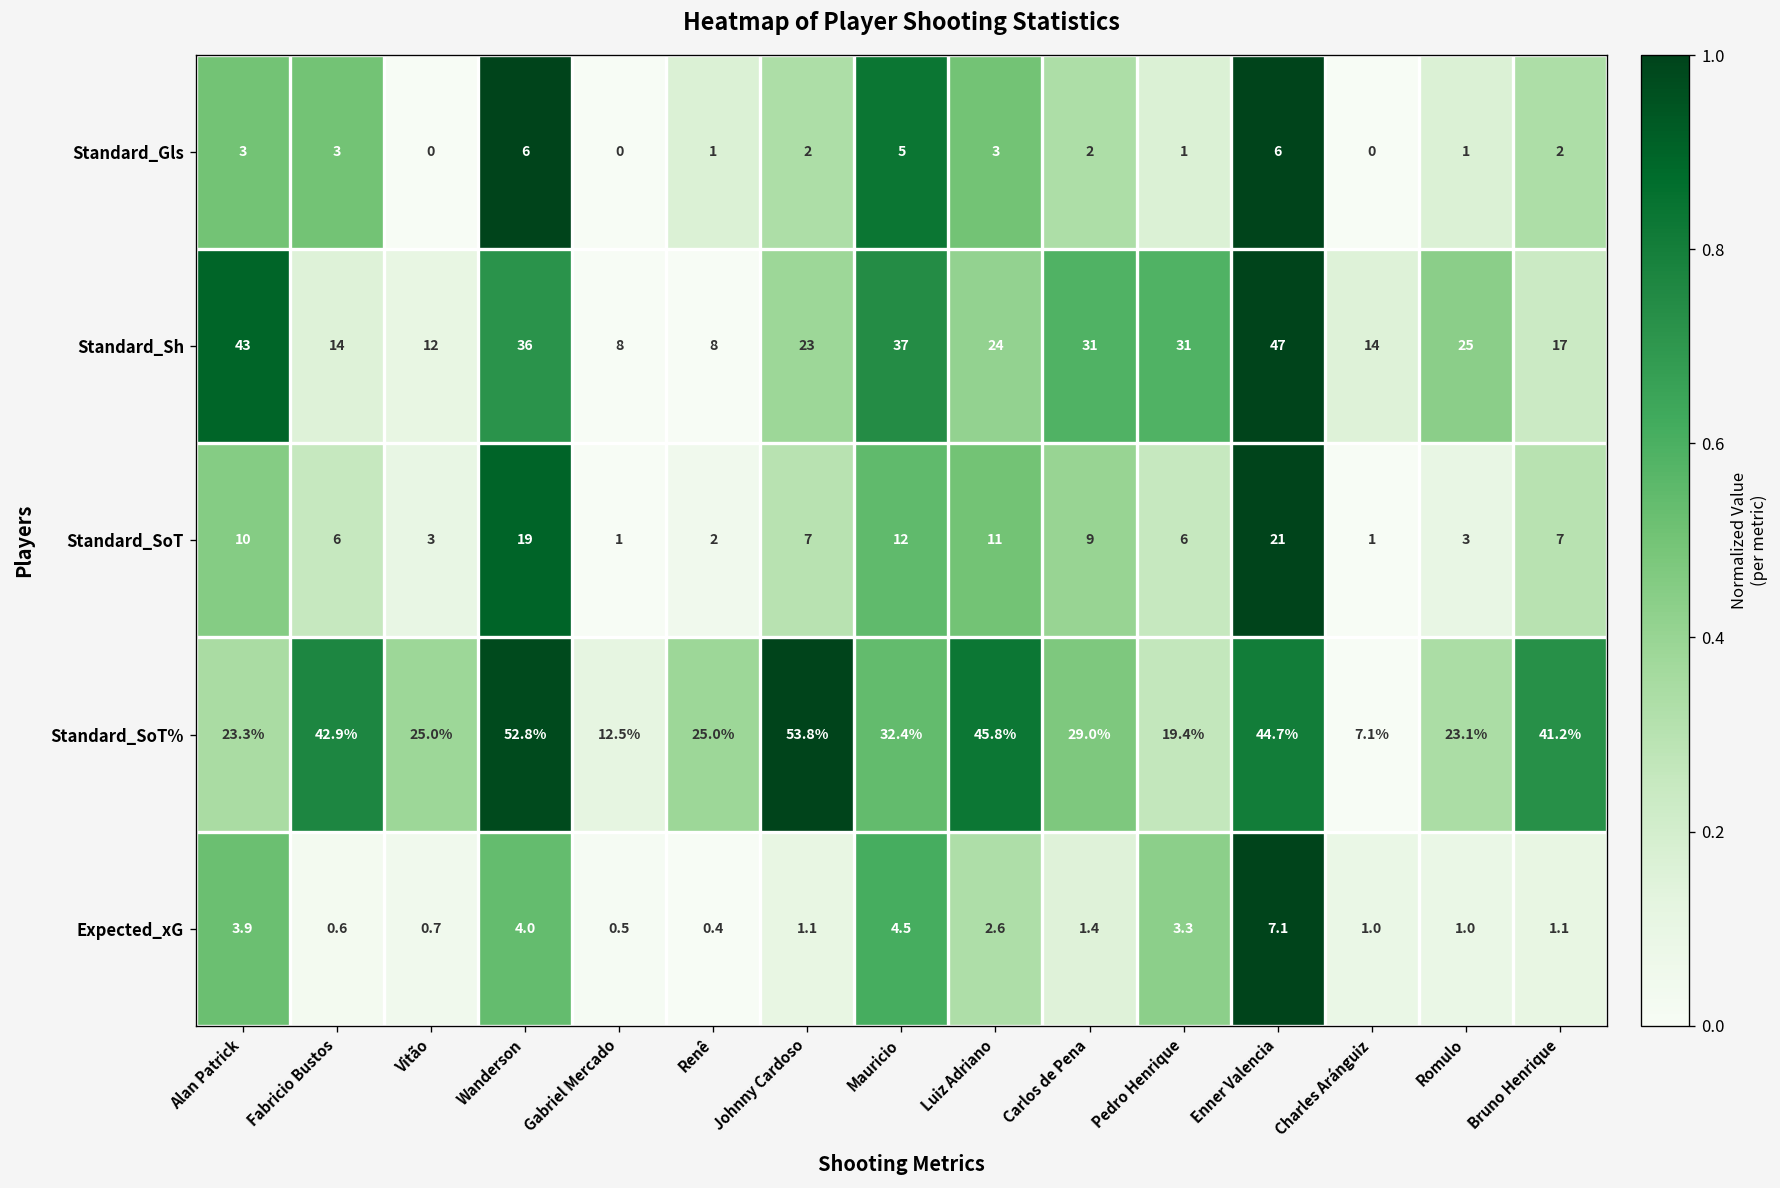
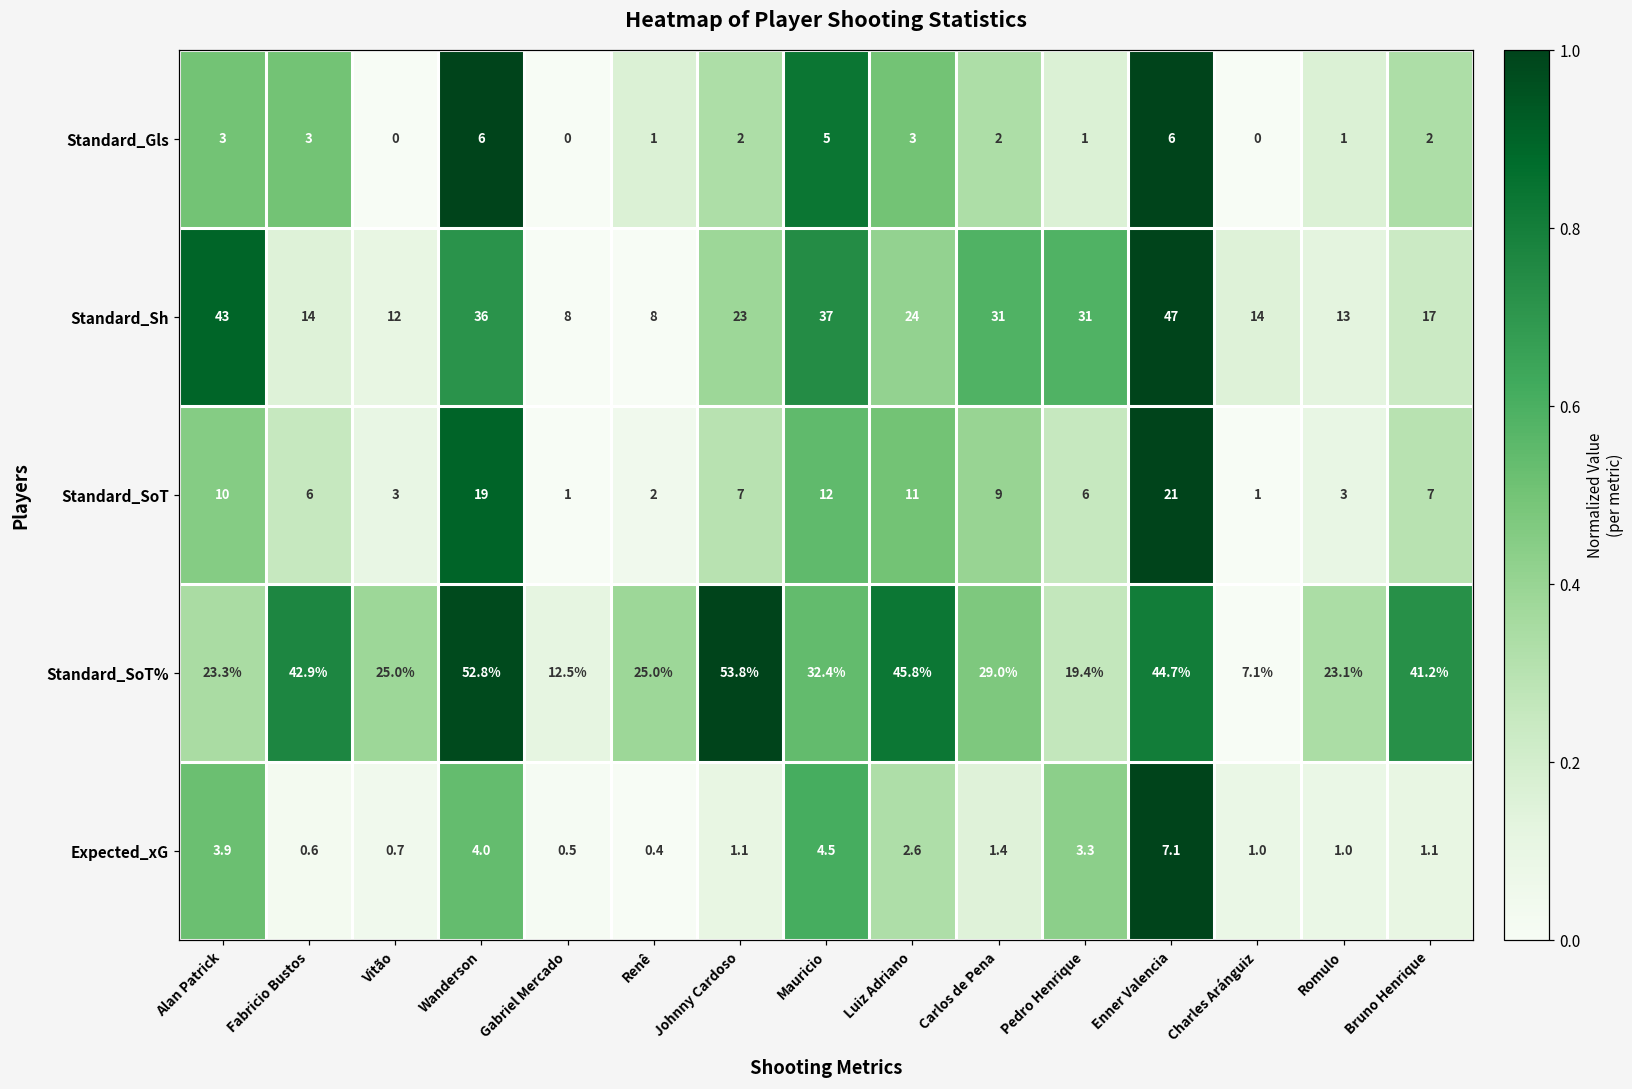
  {
    "Standard_Gls": {
      "Alan Patrick": "3",
      "Fabricio Bustos": "3",
      "Vitão": "0",
      "Wanderson": "6",
      "Gabriel Mercado": "0",
      "Renê": "1",
      "Johnny Cardoso": "2",
      "Mauricio": "5",
      "Luiz Adriano": "3",
      "Carlos de Pena": "2",
      "Pedro Henrique": "1",
      "Enner Valencia": "6",
      "Charles Aránguiz": "0",
      "Romulo": "1",
      "Bruno Henrique": "2"
    },
    "Standard_Sh": {
      "Alan Patrick": "43",
      "Fabricio Bustos": "14",
      "Vitão": "12",
      "Wanderson": "36",
      "Gabriel Mercado": "8",
      "Renê": "8",
      "Johnny Cardoso": "23",
      "Mauricio": "37",
      "Luiz Adriano": "24",
      "Carlos de Pena": "31",
      "Pedro Henrique": "31",
      "Enner Valencia": "47",
      "Charles Aránguiz": "14",
-     "Romulo": "25",
+     "Romulo": "13",
      "Bruno Henrique": "17"
    },
    "Standard_SoT": {
      "Alan Patrick": "10",
      "Fabricio Bustos": "6",
      "Vitão": "3",
      "Wanderson": "19",
      "Gabriel Mercado": "1",
      "Renê": "2",
      "Johnny Cardoso": "7",
      "Mauricio": "12",
      "Luiz Adriano": "11",
      "Carlos de Pena": "9",
      "Pedro Henrique": "6",
      "Enner Valencia": "21",
      "Charles Aránguiz": "1",
      "Romulo": "3",
      "Bruno Henrique": "7"
    },
    "Standard_SoT%": {
      "Alan Patrick": "23.3%",
      "Fabricio Bustos": "42.9%",
      "Vitão": "25.0%",
      "Wanderson": "52.8%",
      "Gabriel Mercado": "12.5%",
      "Renê": "25.0%",
      "Johnny Cardoso": "53.8%",
      "Mauricio": "32.4%",
      "Luiz Adriano": "45.8%",
      "Carlos de Pena": "29.0%",
      "Pedro Henrique": "19.4%",
      "Enner Valencia": "44.7%",
      "Charles Aránguiz": "7.1%",
      "Romulo": "23.1%",
      "Bruno Henrique": "41.2%"
    },
    "Expected_xG": {
      "Alan Patrick": "3.9",
      "Fabricio Bustos": "0.6",
      "Vitão": "0.7",
      "Wanderson": "4.0",
      "Gabriel Mercado": "0.5",
      "Renê": "0.4",
      "Johnny Cardoso": "1.1",
      "Mauricio": "4.5",
      "Luiz Adriano": "2.6",
      "Carlos de Pena": "1.4",
      "Pedro Henrique": "3.3",
      "Enner Valencia": "7.1",
      "Charles Aránguiz": "1.0",
      "Romulo": "1.0",
      "Bruno Henrique": "1.1"
    }
  }
